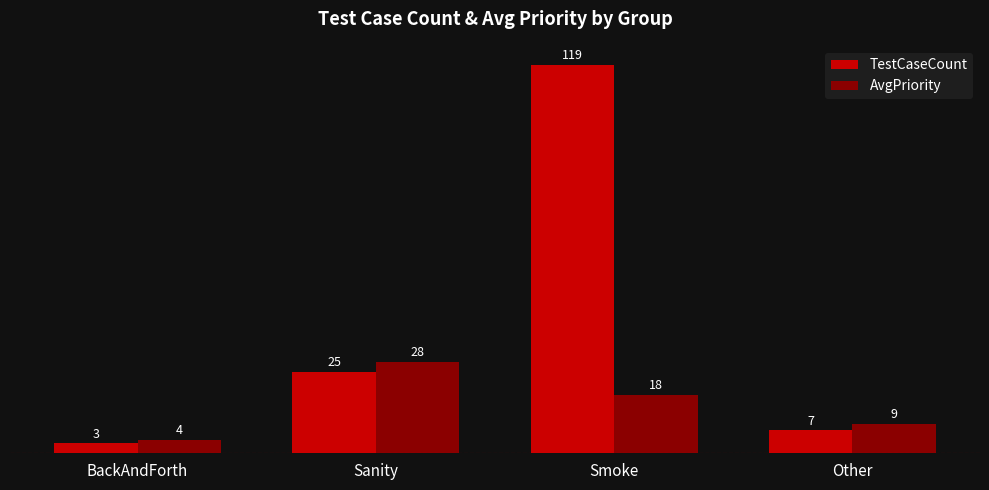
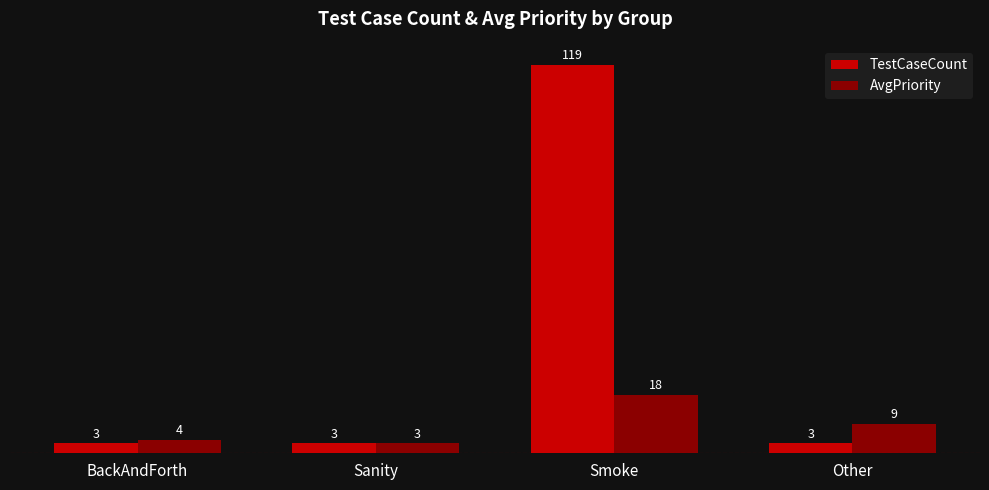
  {
    "TestCaseCount": {
      "BackAndForth": 3,
-     "Sanity": 25,
+     "Sanity": 3,
      "Smoke": 119,
-     "Other": 7
+     "Other": 3
    },
    "AvgPriority": {
      "BackAndForth": 4,
-     "Sanity": 28,
+     "Sanity": 3,
      "Smoke": 18,
      "Other": 9
    }
  }
